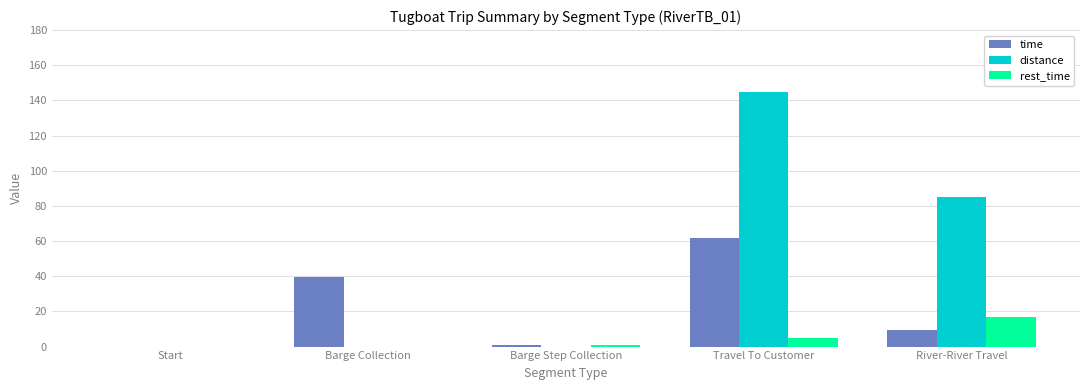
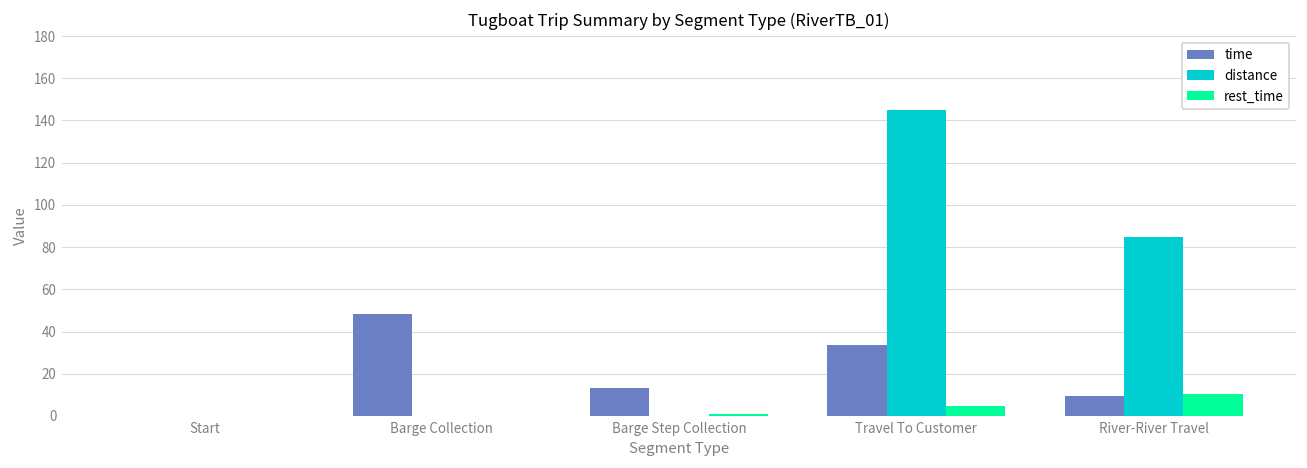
  {
    "time": {
      "Start": 0,
-     "Barge Collection": 39,
-     "Barge Step Collection": 1,
-     "Travel To Customer": 62,
+     "Barge Collection": 48,
+     "Barge Step Collection": 13,
+     "Travel To Customer": 33,
      "River-River Travel": 9
    },
    "distance": {
      "Start": 0,
      "Barge Collection": 0,
      "Barge Step Collection": 0,
      "Travel To Customer": 145,
      "River-River Travel": 85
    },
    "rest_time": {
      "Start": 0,
      "Barge Collection": 0,
      "Travel To Customer": 5,
-     "River-River Travel": 17
+     "River-River Travel": 10
    }
  }
